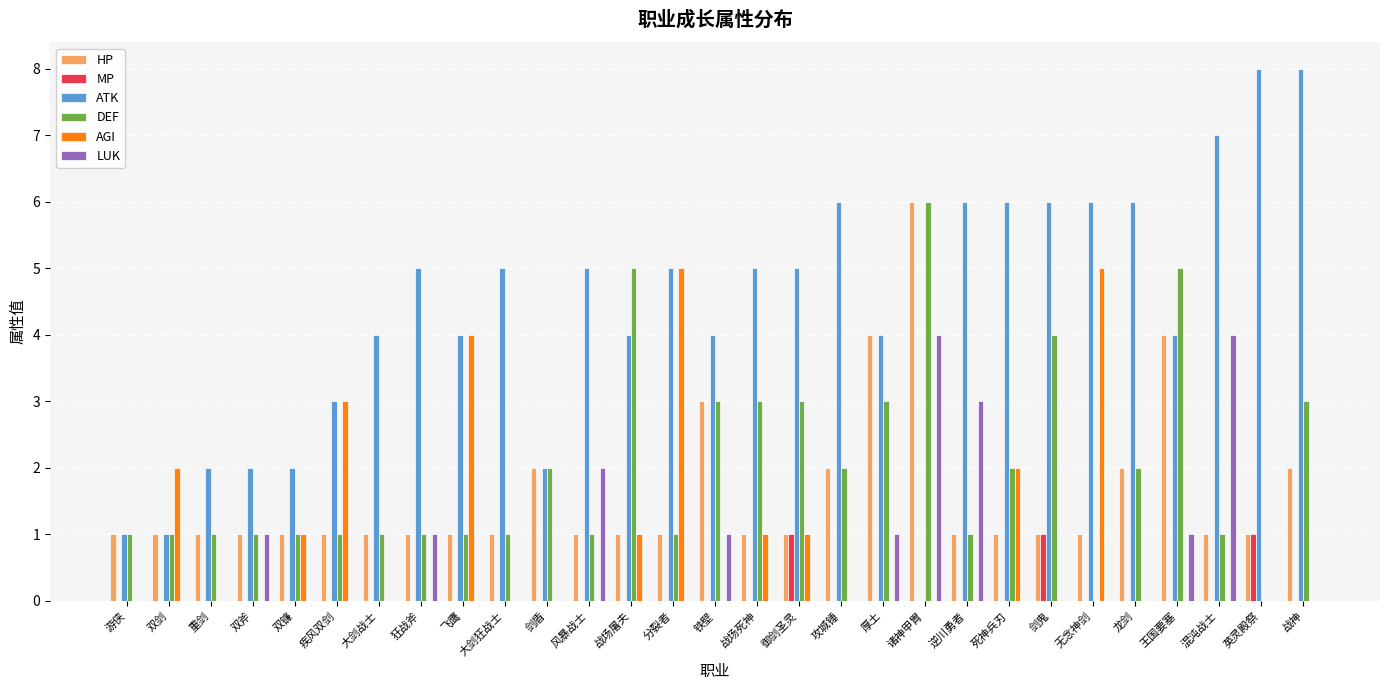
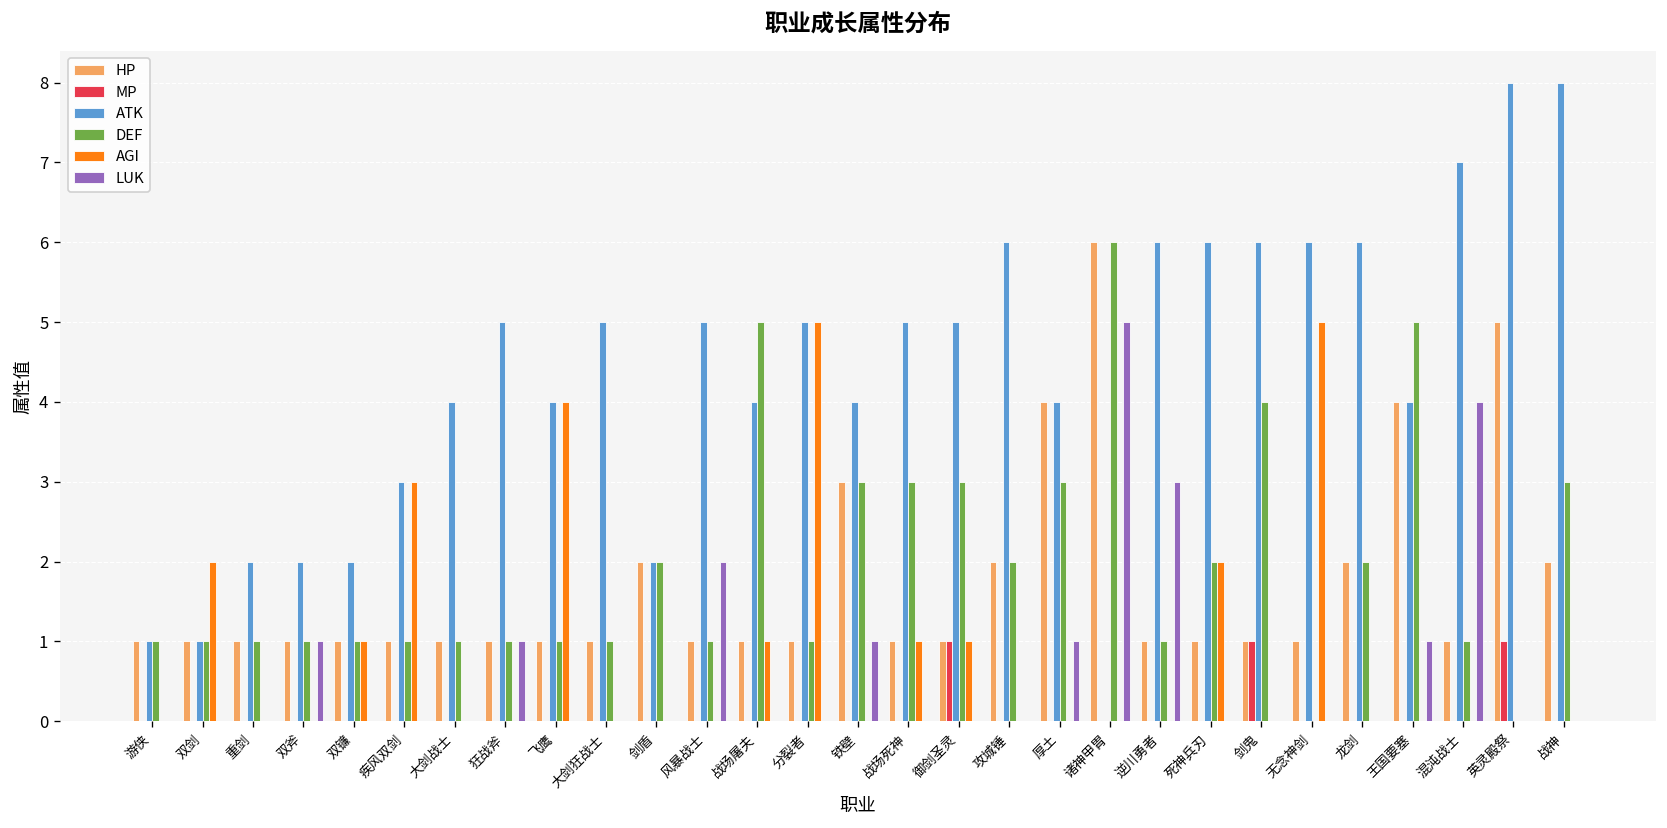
  {
    "HP": {
      "游侠": 1,
      "双剑": 1,
      "重剑": 1,
      "双斧": 1,
      "双镰": 1,
      "疾风双剑": 1,
      "大剑战士": 1,
      "狂战斧": 1,
      "飞鹰": 1,
      "大剑狂战士": 1,
      "剑盾": 2,
      "风暴战士": 1,
      "战场屠夫": 1,
      "分裂者": 1,
      "铁壁": 3,
      "战场死神": 1,
      "御剑圣灵": 1,
      "攻城锤": 2,
      "厚土": 4,
      "诸神甲胄": 6,
      "逆川勇者": 1,
      "死神兵刃": 1,
      "剑鬼": 1,
      "无念神剑": 1,
      "龙剑": 2,
      "王国要塞": 4,
      "混沌战士": 1,
-     "英灵殿祭": 1,
+     "英灵殿祭": 5,
      "战神": 2
    },
    "MP": {
      "游侠": 0,
      "双剑": 0,
      "重剑": 0,
      "双斧": 0,
      "双镰": 0,
      "疾风双剑": 0,
      "大剑战士": 0,
      "狂战斧": 0,
      "飞鹰": 0,
      "大剑狂战士": 0,
      "剑盾": 0,
      "风暴战士": 0,
      "战场屠夫": 0,
      "分裂者": 0,
      "铁壁": 0,
      "战场死神": 0,
      "御剑圣灵": 1,
      "攻城锤": 0,
      "厚土": 0,
      "诸神甲胄": 0,
      "逆川勇者": 0,
      "死神兵刃": 0,
      "剑鬼": 1,
      "无念神剑": 0,
      "龙剑": 0,
      "王国要塞": 0,
      "混沌战士": 0,
      "英灵殿祭": 1,
      "战神": 0
    },
    "ATK": {
      "游侠": 1,
      "双剑": 1,
      "重剑": 2,
      "双斧": 2,
      "双镰": 2,
      "疾风双剑": 3,
      "大剑战士": 4,
      "狂战斧": 5,
      "飞鹰": 4,
      "大剑狂战士": 5,
      "剑盾": 2,
      "风暴战士": 5,
      "战场屠夫": 4,
      "分裂者": 5,
      "铁壁": 4,
      "战场死神": 5,
      "御剑圣灵": 5,
      "攻城锤": 6,
      "厚土": 4,
      "诸神甲胄": 0,
      "逆川勇者": 6,
      "死神兵刃": 6,
      "剑鬼": 6,
      "无念神剑": 6,
      "龙剑": 6,
      "王国要塞": 4,
      "混沌战士": 7,
      "英灵殿祭": 8,
      "战神": 8
    },
    "DEF": {
      "游侠": 1,
      "双剑": 1,
      "重剑": 1,
      "双斧": 1,
      "双镰": 1,
      "疾风双剑": 1,
      "大剑战士": 1,
      "狂战斧": 1,
      "飞鹰": 1,
      "大剑狂战士": 1,
      "剑盾": 2,
      "风暴战士": 1,
      "战场屠夫": 5,
      "分裂者": 1,
      "铁壁": 3,
      "战场死神": 3,
      "御剑圣灵": 3,
      "攻城锤": 2,
      "厚土": 3,
      "诸神甲胄": 6,
      "逆川勇者": 1,
      "死神兵刃": 2,
      "剑鬼": 4,
      "无念神剑": 0,
      "龙剑": 2,
      "王国要塞": 5,
      "混沌战士": 1,
      "英灵殿祭": 0,
      "战神": 3
    },
    "AGI": {
      "游侠": 0,
      "双剑": 2,
      "重剑": 0,
      "双斧": 0,
      "双镰": 1,
      "疾风双剑": 3,
      "大剑战士": 0,
      "狂战斧": 0,
      "飞鹰": 4,
      "大剑狂战士": 0,
      "剑盾": 0,
      "风暴战士": 0,
      "战场屠夫": 1,
      "分裂者": 5,
      "铁壁": 0,
      "战场死神": 1,
      "御剑圣灵": 1,
      "攻城锤": 0,
      "厚土": 0,
      "诸神甲胄": 0,
      "逆川勇者": 0,
      "死神兵刃": 2,
      "剑鬼": 0,
      "无念神剑": 5,
      "龙剑": 0,
      "王国要塞": 0,
      "混沌战士": 0,
      "英灵殿祭": 0,
      "战神": 0
    },
    "LUK": {
      "游侠": 0,
      "双剑": 0,
      "重剑": 0,
      "双斧": 1,
      "双镰": 0,
      "疾风双剑": 0,
      "大剑战士": 0,
      "狂战斧": 1,
      "飞鹰": 0,
      "大剑狂战士": 0,
      "剑盾": 0,
      "风暴战士": 2,
      "战场屠夫": 0,
      "分裂者": 0,
      "铁壁": 1,
      "战场死神": 0,
      "御剑圣灵": 0,
      "攻城锤": 0,
      "厚土": 1,
-     "诸神甲胄": 4,
+     "诸神甲胄": 5,
      "逆川勇者": 3,
      "死神兵刃": 0,
      "剑鬼": 0,
      "无念神剑": 0,
      "龙剑": 0,
      "王国要塞": 1,
      "混沌战士": 4,
      "英灵殿祭": 0,
      "战神": 0
    }
  }
